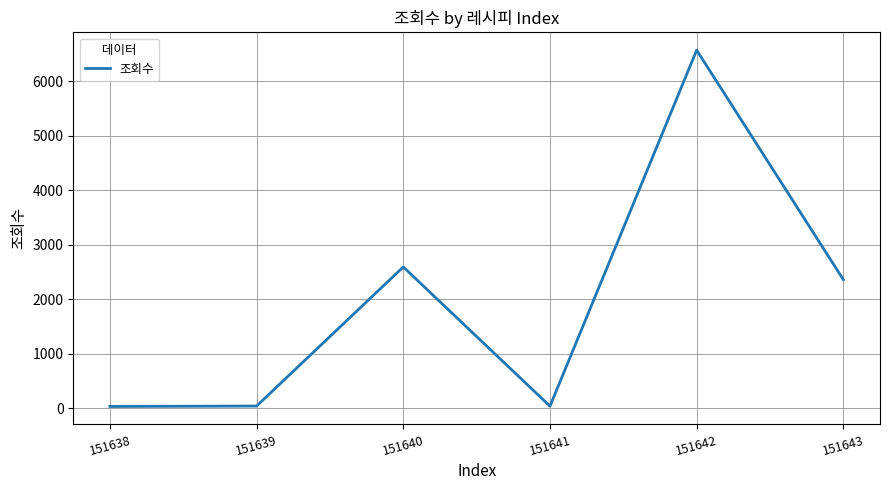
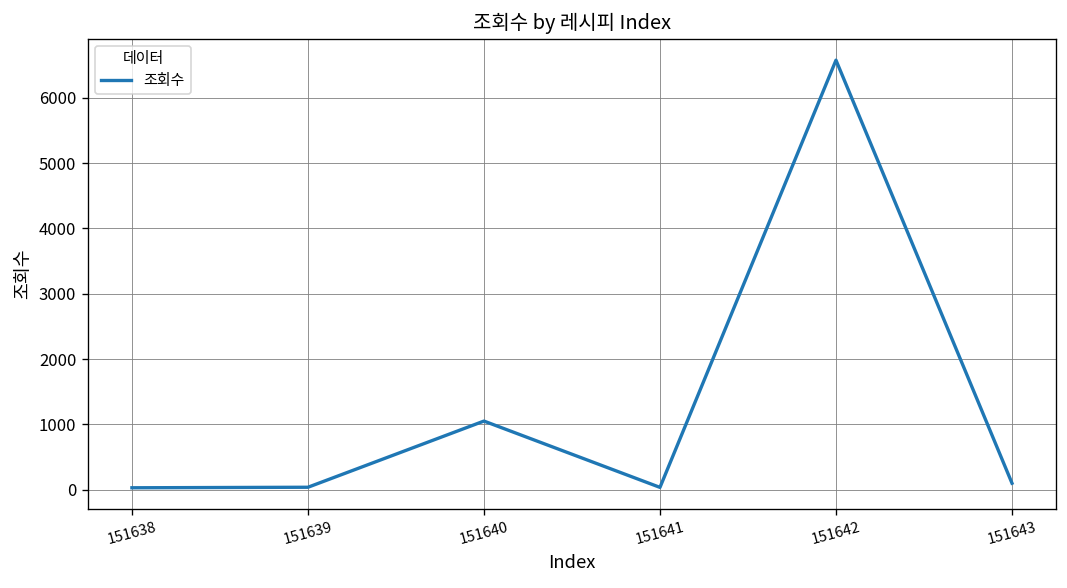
  {
    "151638": 0,
    "151639": 0,
-   "151640": 2600,
+   "151640": 1100,
    "151641": 0,
    "151642": 6600,
-   "151643": 2400
+   "151643": 100
  }
